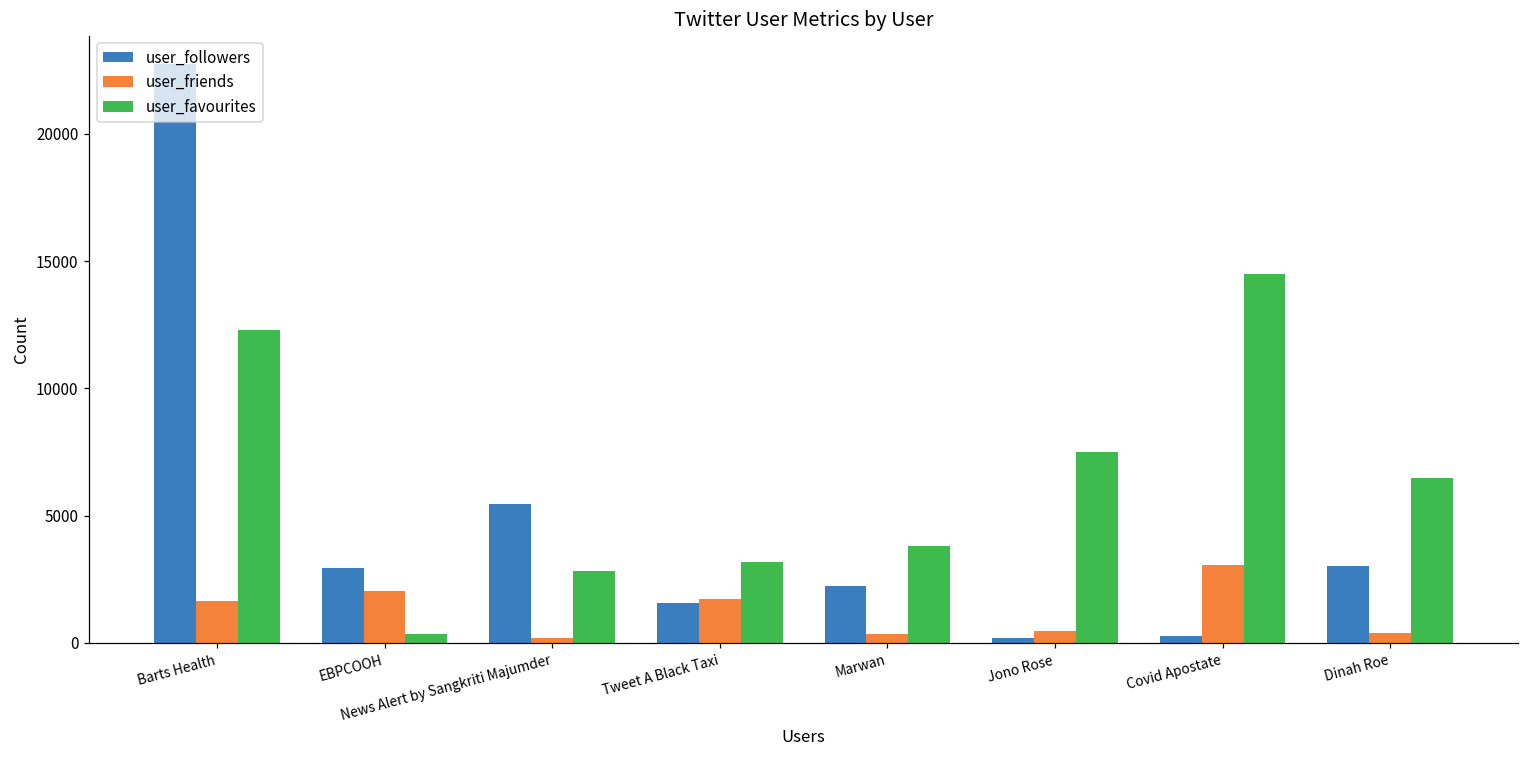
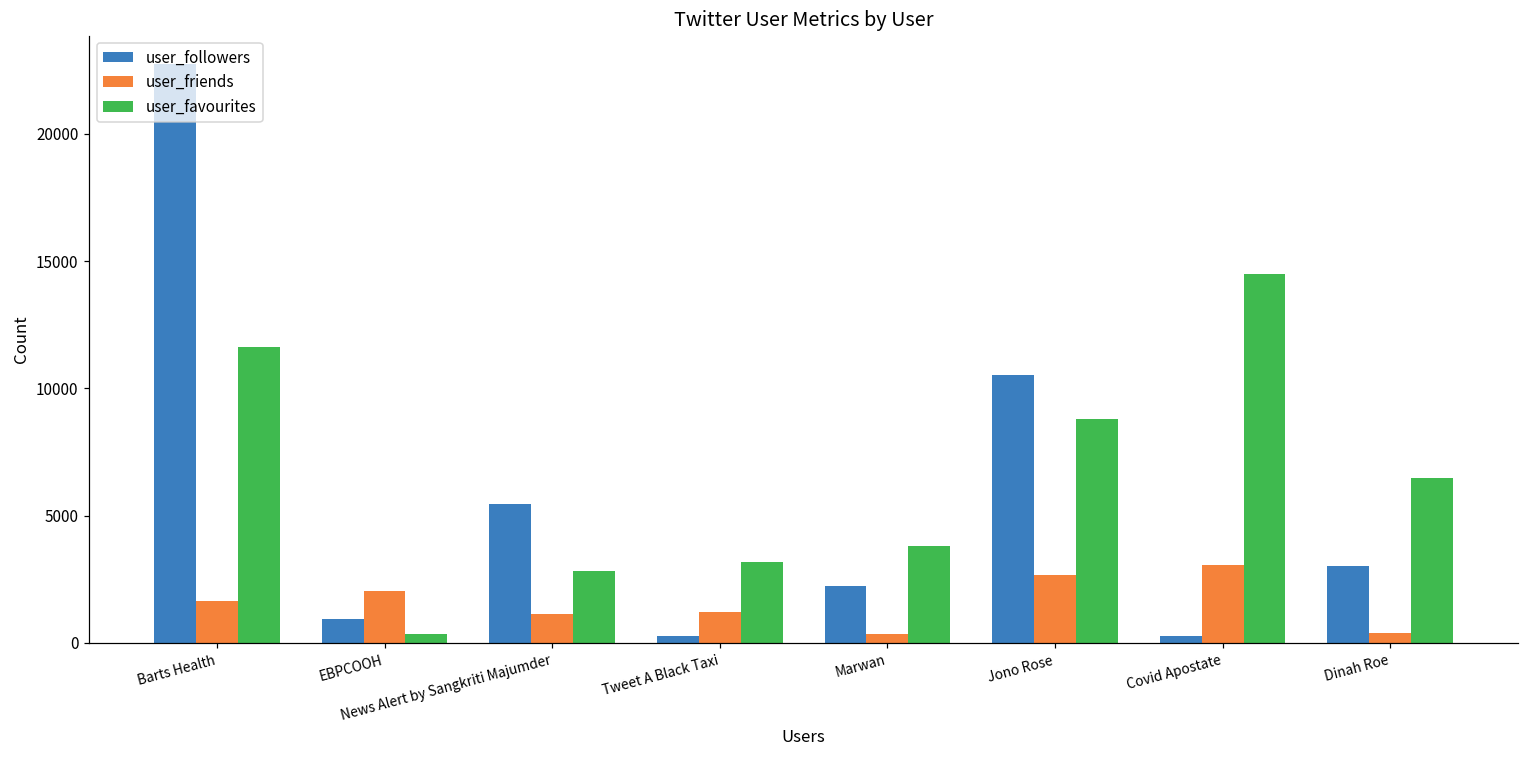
  {
    "user_followers": {
-     "EBPCOOH": 2900,
+     "EBPCOOH": 900,
      "News Alert by Sangkriti Majumder": 5500,
-     "Tweet A Black Taxi": 1600,
+     "Tweet A Black Taxi": 300,
      "Marwan": 2200,
-     "Jono Rose": 200,
+     "Jono Rose": 10500,
      "Covid Apostate": 300,
      "Dinah Roe": 3000
    },
    "user_friends": {
      "Barts Health": 1700,
      "EBPCOOH": 2000,
-     "News Alert by Sangkriti Majumder": 200,
-     "Tweet A Black Taxi": 1700,
+     "News Alert by Sangkriti Majumder": 1100,
+     "Tweet A Black Taxi": 1200,
      "Marwan": 400,
-     "Jono Rose": 500,
+     "Jono Rose": 2700,
      "Covid Apostate": 3100,
      "Dinah Roe": 400
    },
    "user_favourites": {
-     "Barts Health": 12300,
+     "Barts Health": 11600,
      "EBPCOOH": 300,
      "News Alert by Sangkriti Majumder": 2800,
      "Tweet A Black Taxi": 3200,
      "Marwan": 3800,
-     "Jono Rose": 7500,
+     "Jono Rose": 8800,
      "Covid Apostate": 14500,
      "Dinah Roe": 6500
    }
  }
